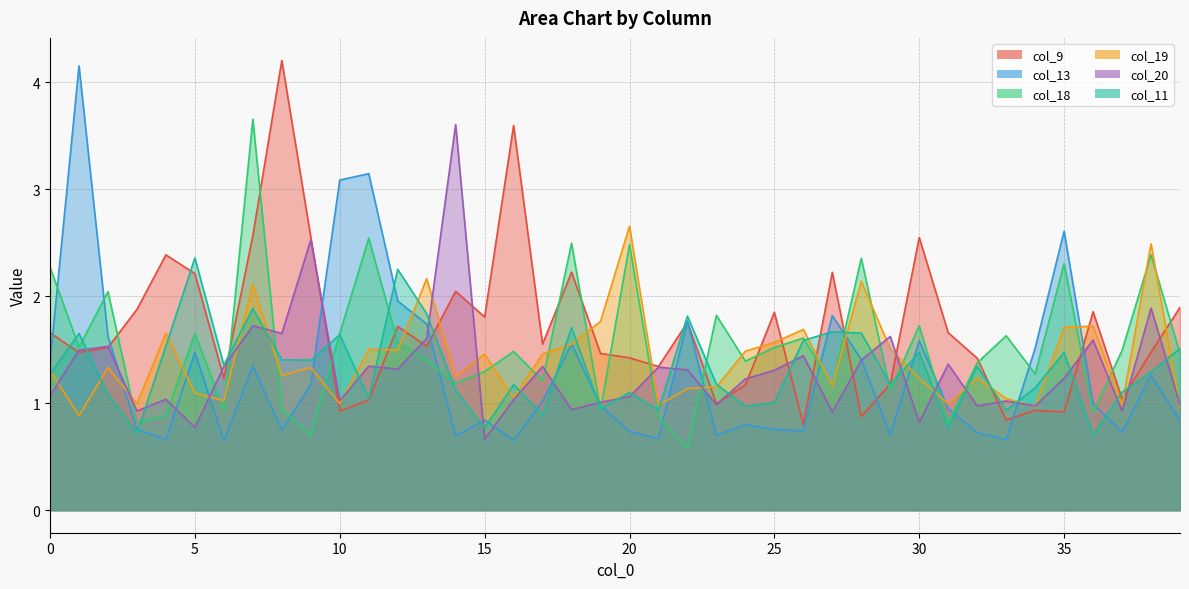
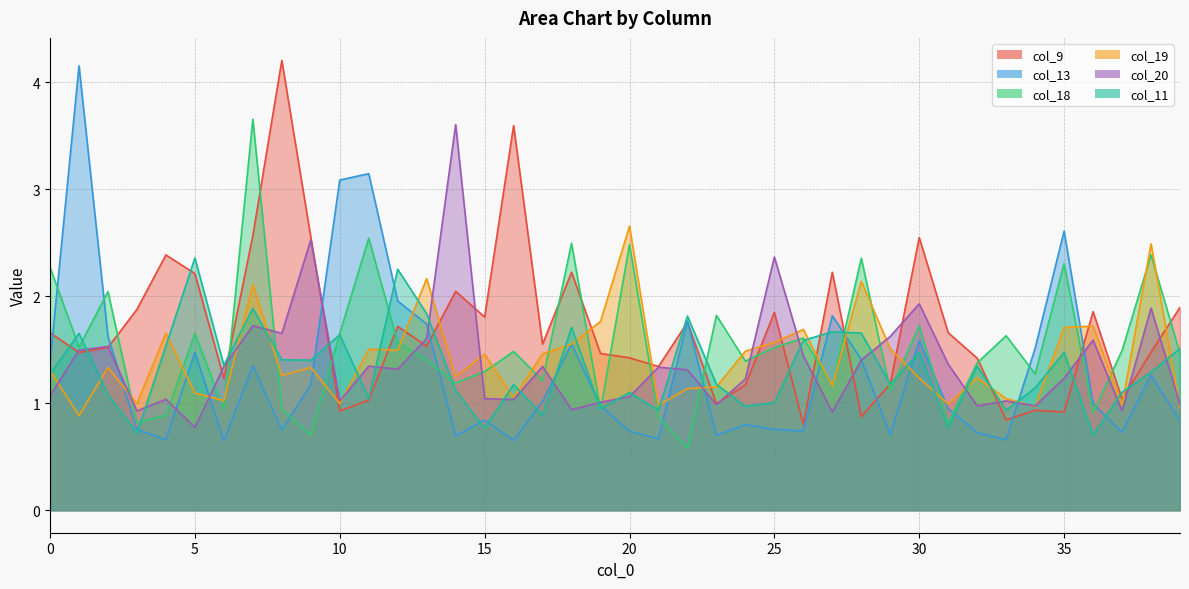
  {
    "col_20": {
      "0": 1.07,
      "5": 0.77,
      "10": 1.02,
-     "15": 0.66,
+     "15": 1.04,
      "20": 1.06,
-     "25": 1.31,
-     "30": 0.82,
+     "25": 2.37,
+     "30": 1.93,
      "35": 1.23
    }
  }
